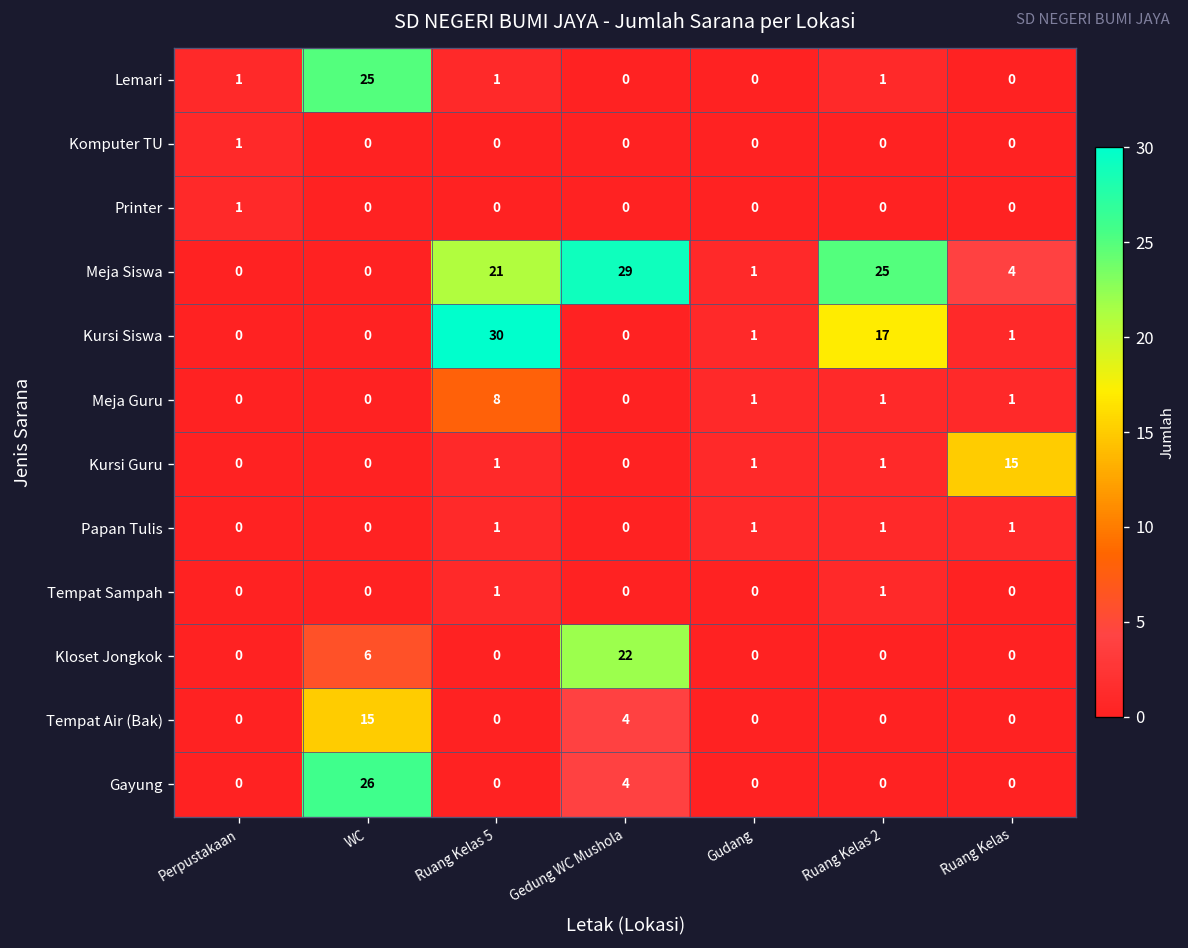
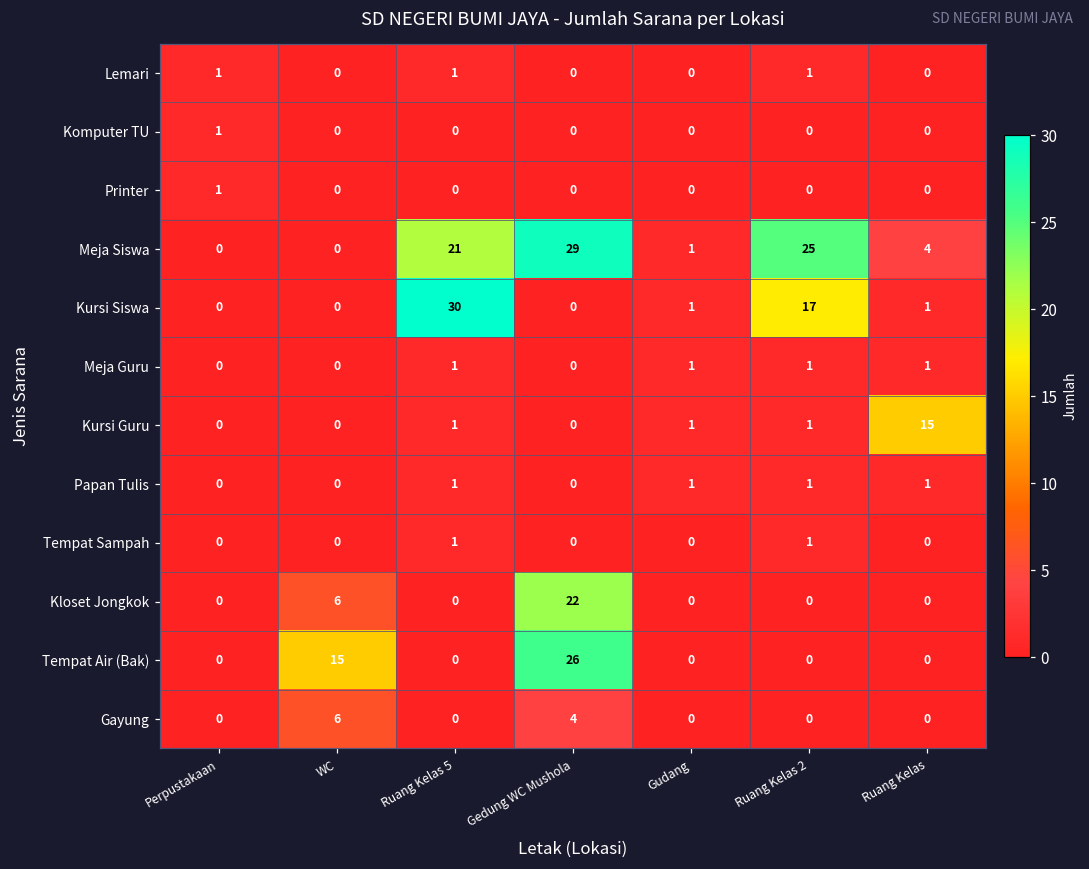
  {
    "Lemari": {
      "Perpustakaan": 1,
-     "WC": 25,
+     "WC": 0,
      "Ruang Kelas 5": 1,
      "Gedung WC Mushola": 0,
      "Gudang": 0,
      "Ruang Kelas 2": 1,
      "Ruang Kelas": 0
    },
    "Komputer TU": {
      "Perpustakaan": 1,
      "WC": 0,
      "Ruang Kelas 5": 0,
      "Gedung WC Mushola": 0,
      "Gudang": 0,
      "Ruang Kelas 2": 0,
      "Ruang Kelas": 0
    },
    "Printer": {
      "Perpustakaan": 1,
      "WC": 0,
      "Ruang Kelas 5": 0,
      "Gedung WC Mushola": 0,
      "Gudang": 0,
      "Ruang Kelas 2": 0,
      "Ruang Kelas": 0
    },
    "Meja Siswa": {
      "Perpustakaan": 0,
      "WC": 0,
      "Ruang Kelas 5": 21,
      "Gedung WC Mushola": 29,
      "Gudang": 1,
      "Ruang Kelas 2": 25,
      "Ruang Kelas": 4
    },
    "Kursi Siswa": {
      "Perpustakaan": 0,
      "WC": 0,
      "Ruang Kelas 5": 30,
      "Gedung WC Mushola": 0,
      "Gudang": 1,
      "Ruang Kelas 2": 17,
      "Ruang Kelas": 1
    },
    "Meja Guru": {
      "Perpustakaan": 0,
      "WC": 0,
-     "Ruang Kelas 5": 8,
+     "Ruang Kelas 5": 1,
      "Gedung WC Mushola": 0,
      "Gudang": 1,
      "Ruang Kelas 2": 1,
      "Ruang Kelas": 1
    },
    "Kursi Guru": {
      "Perpustakaan": 0,
      "WC": 0,
      "Ruang Kelas 5": 1,
      "Gedung WC Mushola": 0,
      "Gudang": 1,
      "Ruang Kelas 2": 1,
      "Ruang Kelas": 15
    },
    "Papan Tulis": {
      "Perpustakaan": 0,
      "WC": 0,
      "Ruang Kelas 5": 1,
      "Gedung WC Mushola": 0,
      "Gudang": 1,
      "Ruang Kelas 2": 1,
      "Ruang Kelas": 1
    },
    "Tempat Sampah": {
      "Perpustakaan": 0,
      "WC": 0,
      "Ruang Kelas 5": 1,
      "Gedung WC Mushola": 0,
      "Gudang": 0,
      "Ruang Kelas 2": 1,
      "Ruang Kelas": 0
    },
    "Kloset Jongkok": {
      "Perpustakaan": 0,
      "WC": 6,
      "Ruang Kelas 5": 0,
      "Gedung WC Mushola": 22,
      "Gudang": 0,
      "Ruang Kelas 2": 0,
      "Ruang Kelas": 0
    },
    "Tempat Air (Bak)": {
      "Perpustakaan": 0,
      "WC": 15,
      "Ruang Kelas 5": 0,
-     "Gedung WC Mushola": 4,
+     "Gedung WC Mushola": 26,
      "Gudang": 0,
      "Ruang Kelas 2": 0,
      "Ruang Kelas": 0
    },
    "Gayung": {
      "Perpustakaan": 0,
-     "WC": 26,
+     "WC": 6,
      "Ruang Kelas 5": 0,
      "Gedung WC Mushola": 4,
      "Gudang": 0,
      "Ruang Kelas 2": 0,
      "Ruang Kelas": 0
    }
  }
